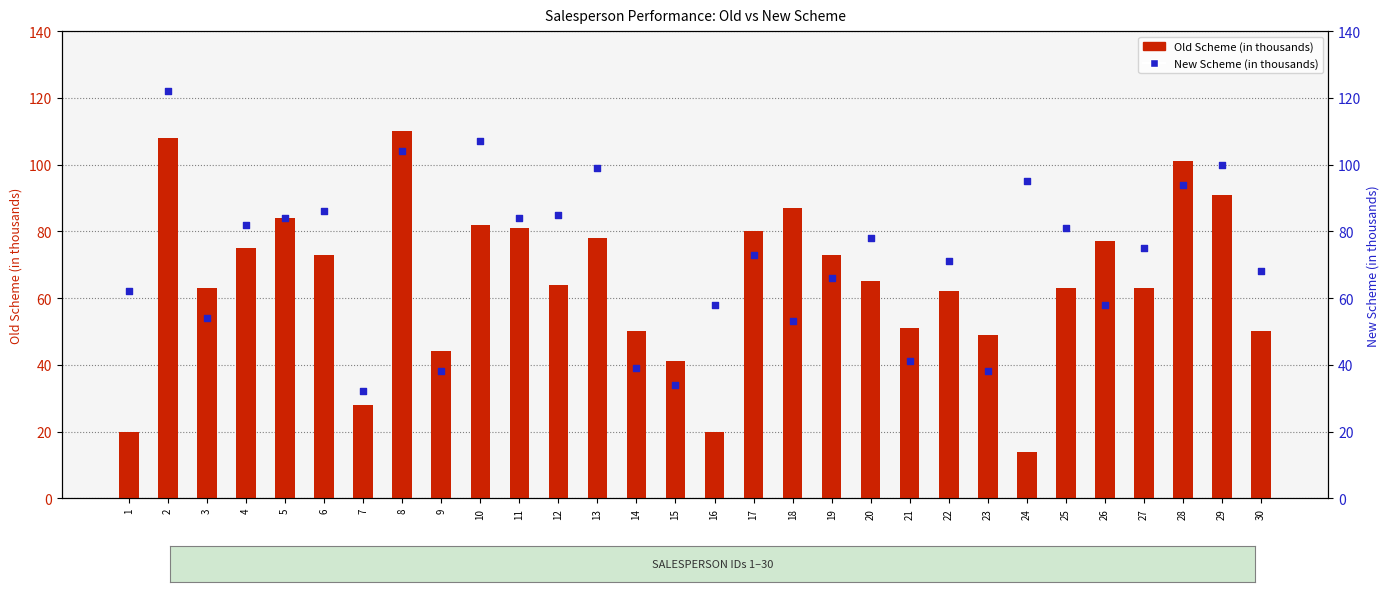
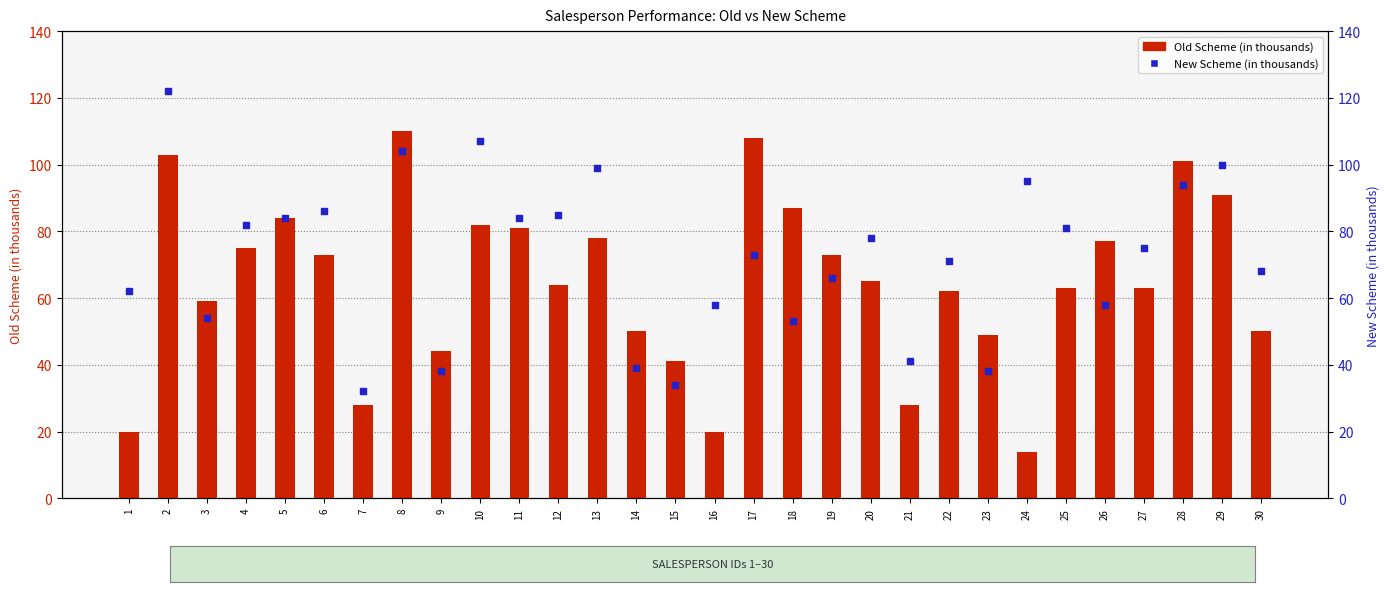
  {
    "Old Scheme (in thousands)": {
      "1": 20,
-     "2": 108,
-     "3": 63,
+     "2": 103,
+     "3": 59,
      "4": 75,
      "5": 84,
      "6": 73,
      "7": 28,
      "8": 110,
      "9": 44,
      "10": 82,
      "11": 81,
      "12": 64,
      "13": 78,
      "14": 50,
      "15": 41,
      "16": 20,
-     "17": 80,
+     "17": 108,
      "18": 87,
      "19": 73,
      "20": 65,
-     "21": 51,
+     "21": 28,
      "22": 62,
      "23": 49,
      "24": 14,
      "25": 63,
      "26": 77,
      "27": 63,
      "28": 101,
      "29": 91,
      "30": 50
    }
  }
